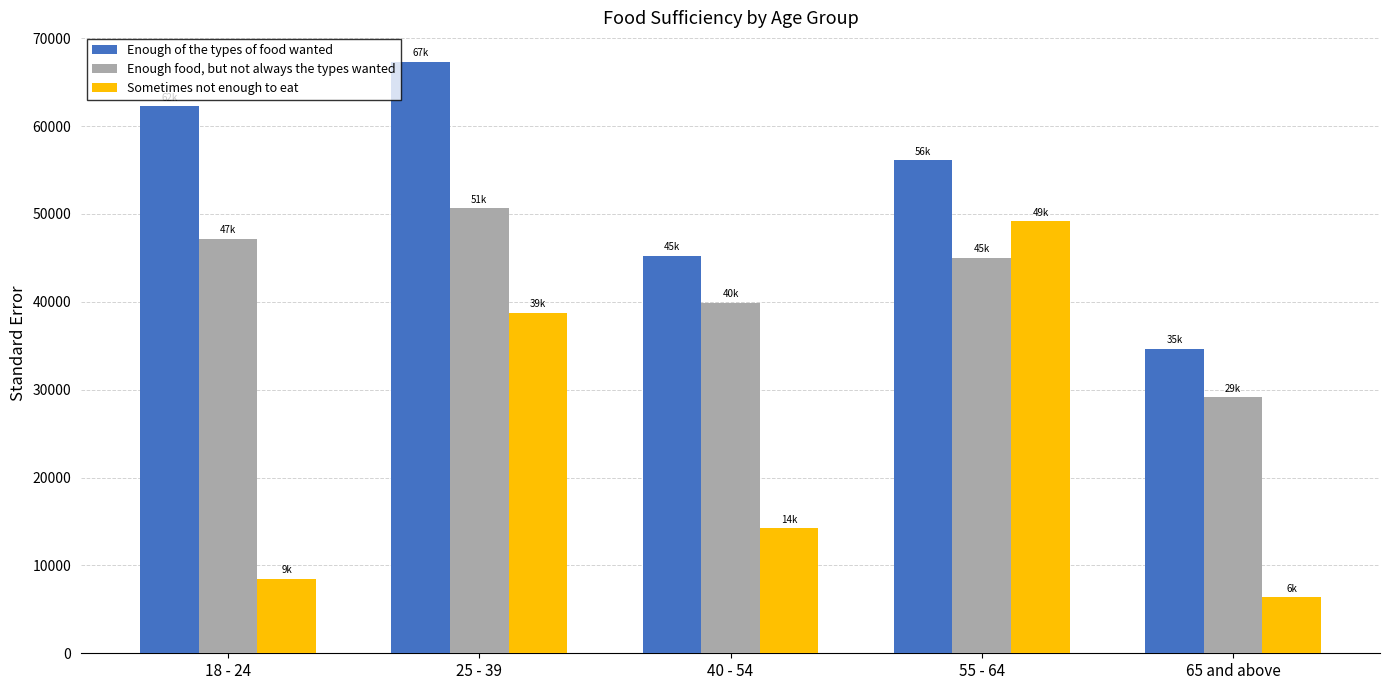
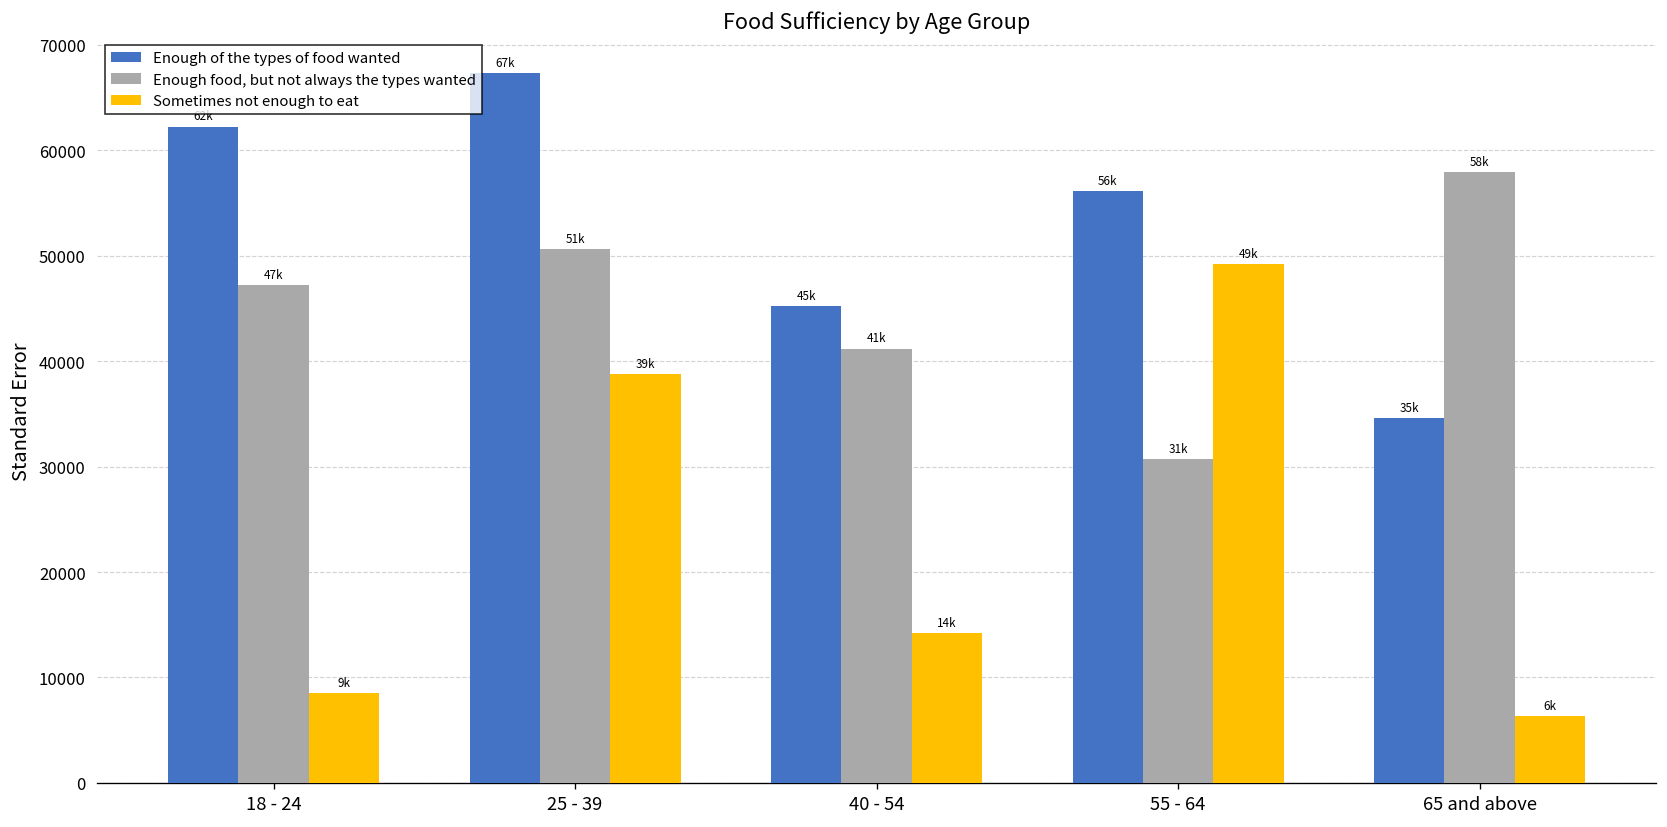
  {
    "Enough of the types of food wanted": {
      "25 - 39": "67k",
      "40 - 54": "45k",
      "55 - 64": "56k",
      "65 and above": "35k"
    },
    "Enough food, but not always the types wanted": {
      "18 - 24": "47k",
      "25 - 39": "51k",
-     "40 - 54": "40k",
-     "55 - 64": "45k",
-     "65 and above": "29k"
+     "40 - 54": "41k",
+     "55 - 64": "31k",
+     "65 and above": "58k"
    },
    "Sometimes not enough to eat": {
      "18 - 24": "9k",
      "25 - 39": "39k",
      "40 - 54": "14k",
      "55 - 64": "49k",
      "65 and above": "6k"
    }
  }
